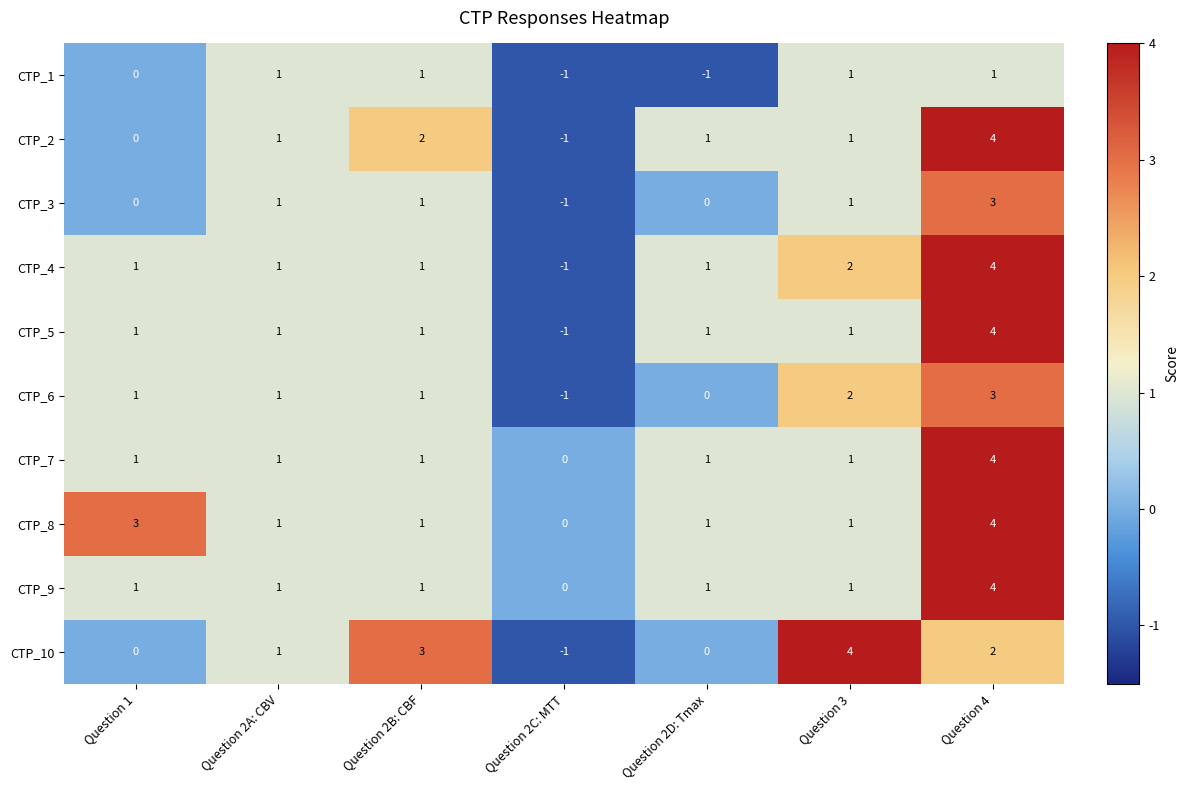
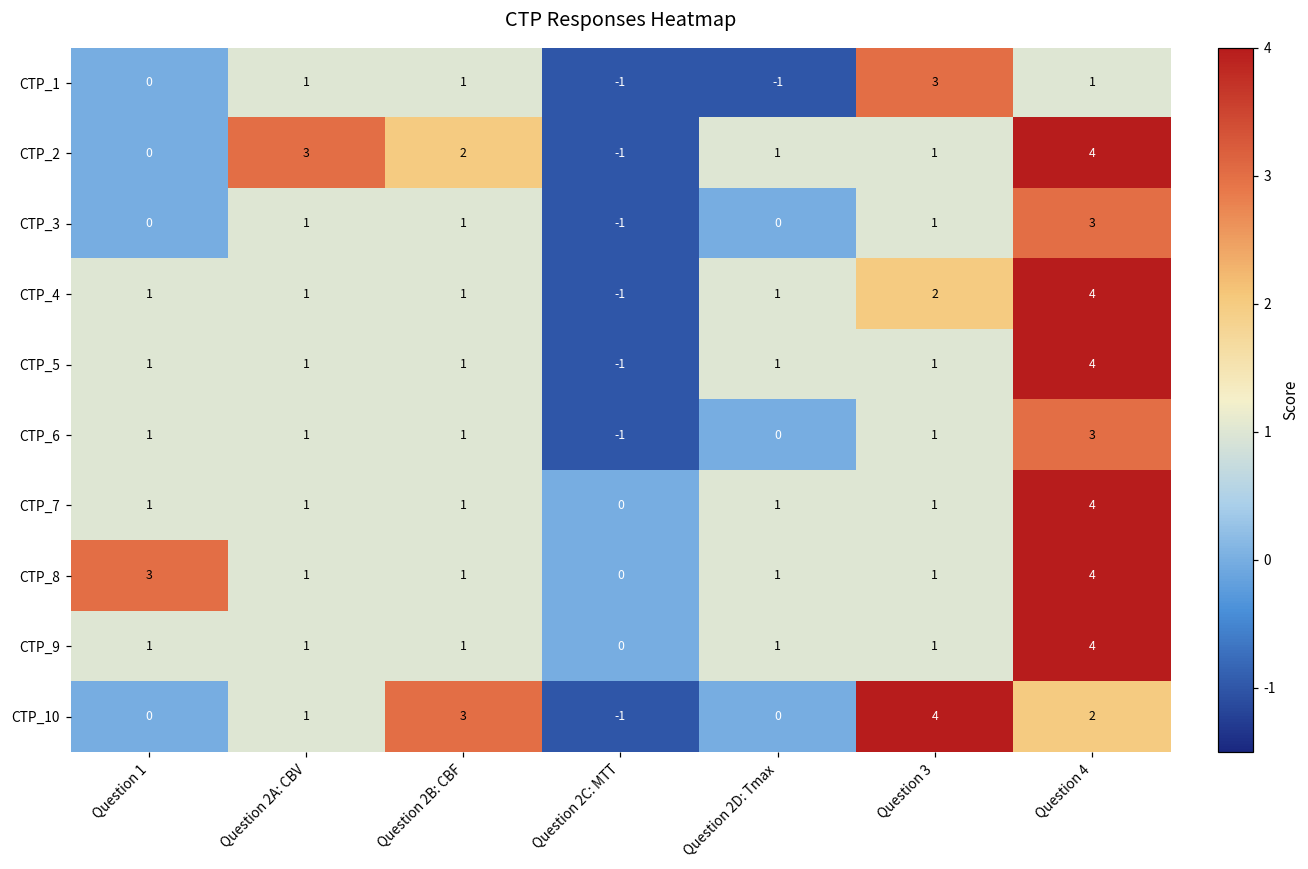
  {
    "CTP_1": {
      "Question 1": 0,
      "Question 2A: CBV": 1,
      "Question 2B: CBF": 1,
      "Question 2C: MTT": -1,
      "Question 2D: Tmax": -1,
-     "Question 3": 1,
+     "Question 3": 3,
      "Question 4": 1
    },
    "CTP_2": {
      "Question 1": 0,
-     "Question 2A: CBV": 1,
+     "Question 2A: CBV": 3,
      "Question 2B: CBF": 2,
      "Question 2C: MTT": -1,
      "Question 2D: Tmax": 1,
      "Question 3": 1,
      "Question 4": 4
    },
    "CTP_3": {
      "Question 1": 0,
      "Question 2A: CBV": 1,
      "Question 2B: CBF": 1,
      "Question 2C: MTT": -1,
      "Question 2D: Tmax": 0,
      "Question 3": 1,
      "Question 4": 3
    },
    "CTP_4": {
      "Question 1": 1,
      "Question 2A: CBV": 1,
      "Question 2B: CBF": 1,
      "Question 2C: MTT": -1,
      "Question 2D: Tmax": 1,
      "Question 3": 2,
      "Question 4": 4
    },
    "CTP_5": {
      "Question 1": 1,
      "Question 2A: CBV": 1,
      "Question 2B: CBF": 1,
      "Question 2C: MTT": -1,
      "Question 2D: Tmax": 1,
      "Question 3": 1,
      "Question 4": 4
    },
    "CTP_6": {
      "Question 1": 1,
      "Question 2A: CBV": 1,
      "Question 2B: CBF": 1,
      "Question 2C: MTT": -1,
      "Question 2D: Tmax": 0,
-     "Question 3": 2,
+     "Question 3": 1,
      "Question 4": 3
    },
    "CTP_7": {
      "Question 1": 1,
      "Question 2A: CBV": 1,
      "Question 2B: CBF": 1,
      "Question 2C: MTT": 0,
      "Question 2D: Tmax": 1,
      "Question 3": 1,
      "Question 4": 4
    },
    "CTP_8": {
      "Question 1": 3,
      "Question 2A: CBV": 1,
      "Question 2B: CBF": 1,
      "Question 2C: MTT": 0,
      "Question 2D: Tmax": 1,
      "Question 3": 1,
      "Question 4": 4
    },
    "CTP_9": {
      "Question 1": 1,
      "Question 2A: CBV": 1,
      "Question 2B: CBF": 1,
      "Question 2C: MTT": 0,
      "Question 2D: Tmax": 1,
      "Question 3": 1,
      "Question 4": 4
    },
    "CTP_10": {
      "Question 1": 0,
      "Question 2A: CBV": 1,
      "Question 2B: CBF": 3,
      "Question 2C: MTT": -1,
      "Question 2D: Tmax": 0,
      "Question 3": 4,
      "Question 4": 2
    }
  }
